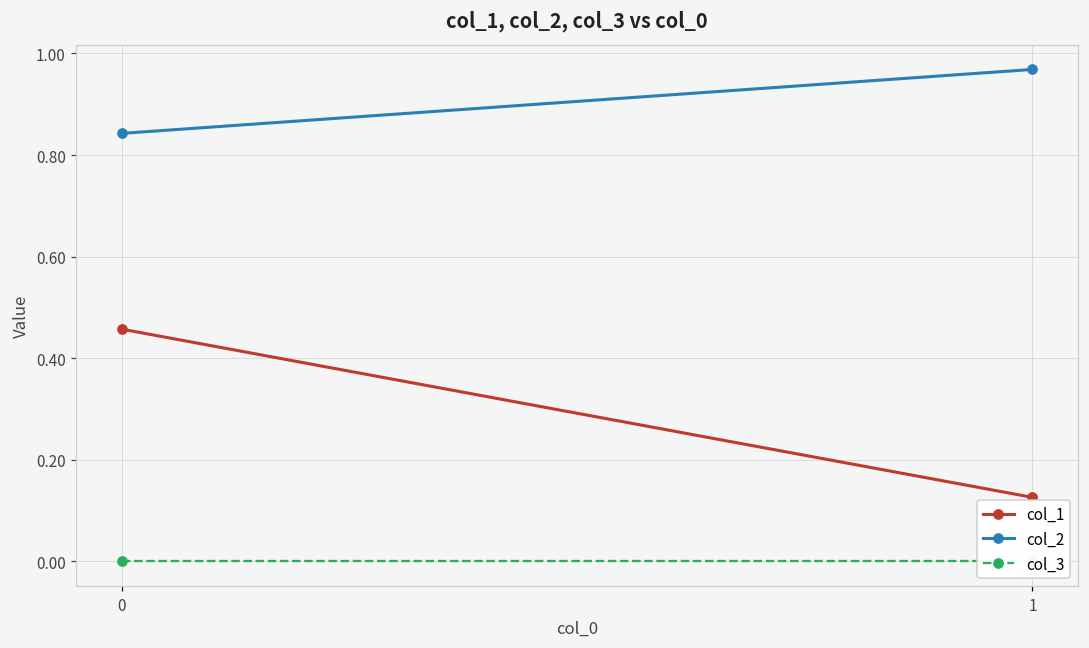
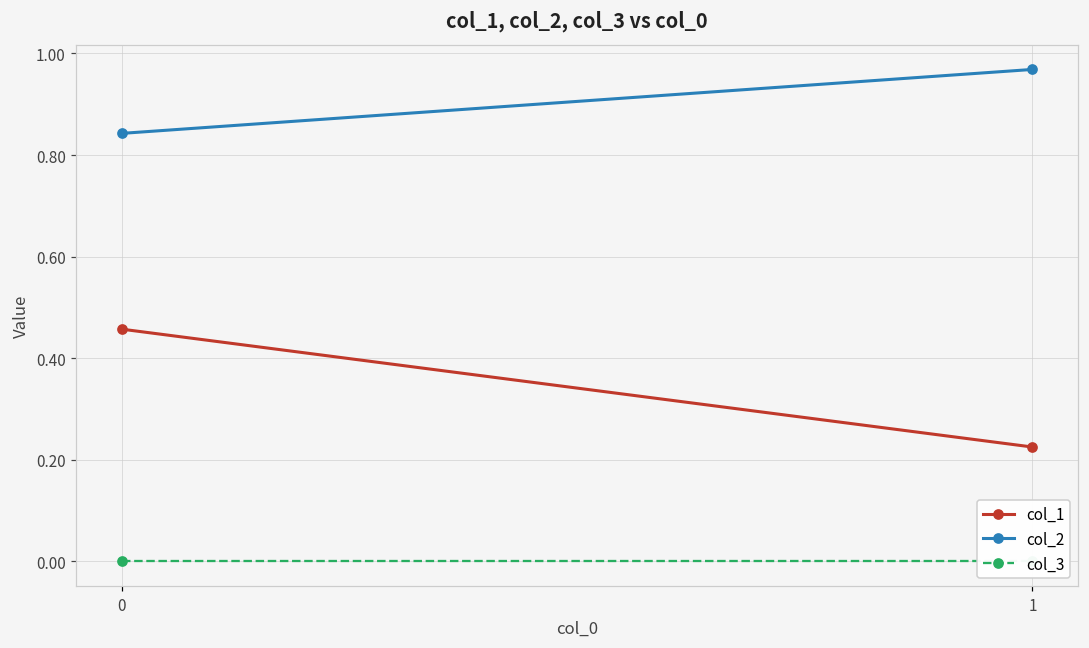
  {
    "col_1": {
      "0": 0.46,
-     "1": 0.13
+     "1": 0.23
    },
    "col_2": {
      "0": 0.84,
      "1": 0.97
    },
    "col_3": {
      "0": 0.00
    }
  }
